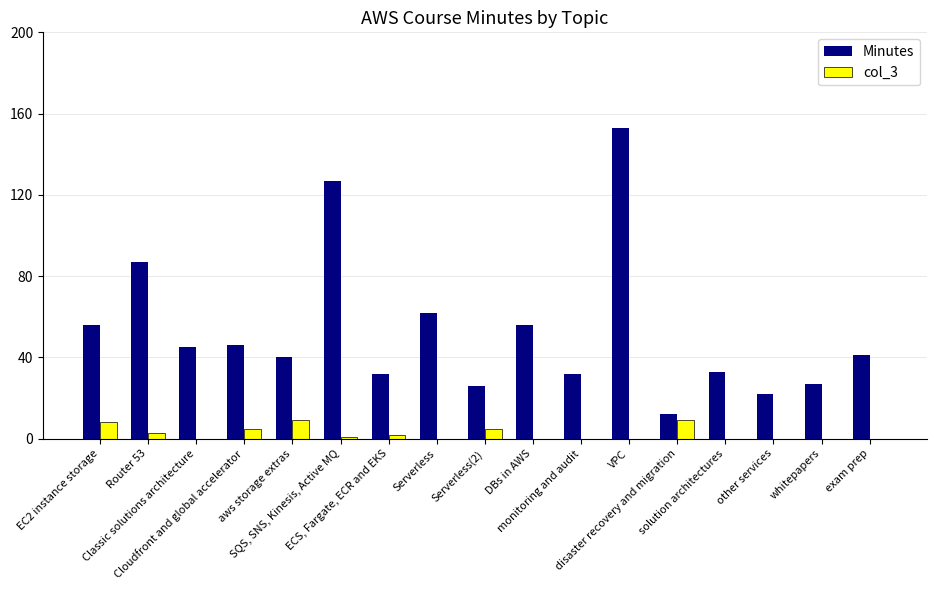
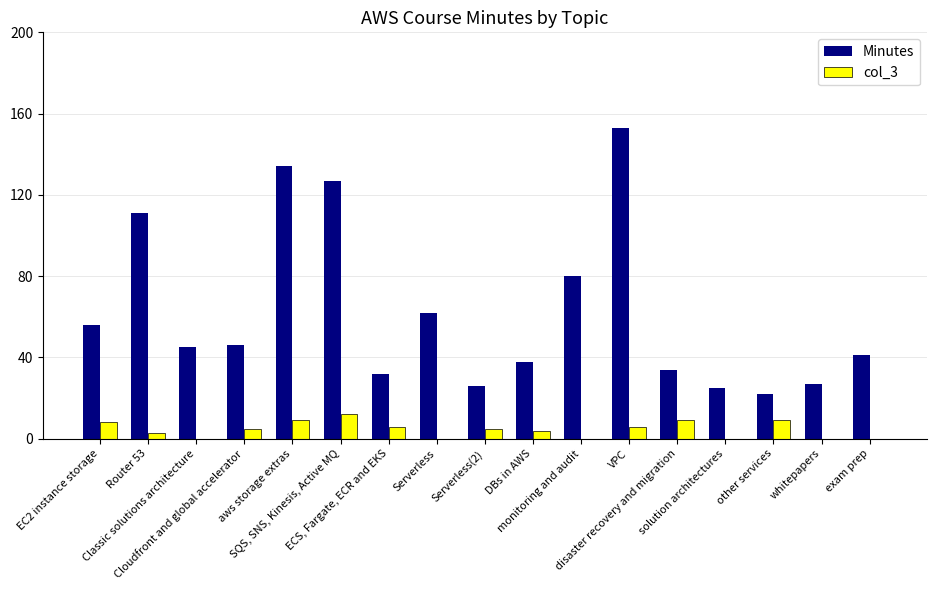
  {
    "Minutes": {
      "EC2 instance storage": 56,
-     "Router 53": 87,
+     "Router 53": 111,
      "Classic solutions architecture": 45,
      "Cloudfront and global accelerator": 46,
-     "aws storage extras": 40,
+     "aws storage extras": 134,
      "SQS, SNS, Kinesis, Active MQ": 127,
      "ECS, Fargate, ECR and EKS": 32,
      "Serverless": 62,
      "Serverless(2)": 26,
-     "DBs in AWS": 56,
-     "monitoring and audit": 32,
+     "DBs in AWS": 38,
+     "monitoring and audit": 80,
      "VPC": 153,
-     "disaster recovery and migration": 12,
-     "solution architectures": 33,
+     "disaster recovery and migration": 34,
+     "solution architectures": 25,
      "other services": 22,
      "whitepapers": 27,
      "exam prep": 41
    },
    "col_3": {
      "EC2 instance storage": 8,
      "Router 53": 3,
      "Classic solutions architecture": 0,
      "Cloudfront and global accelerator": 5,
      "aws storage extras": 9,
-     "SQS, SNS, Kinesis, Active MQ": 1,
-     "ECS, Fargate, ECR and EKS": 2,
+     "SQS, SNS, Kinesis, Active MQ": 12,
+     "ECS, Fargate, ECR and EKS": 6,
      "Serverless": 0,
      "Serverless(2)": 5,
-     "DBs in AWS": 0,
+     "DBs in AWS": 4,
      "monitoring and audit": 0,
-     "VPC": 0,
+     "VPC": 6,
      "disaster recovery and migration": 9,
      "solution architectures": 0,
-     "other services": 0,
+     "other services": 9,
      "whitepapers": 0,
      "exam prep": 0
    }
  }
